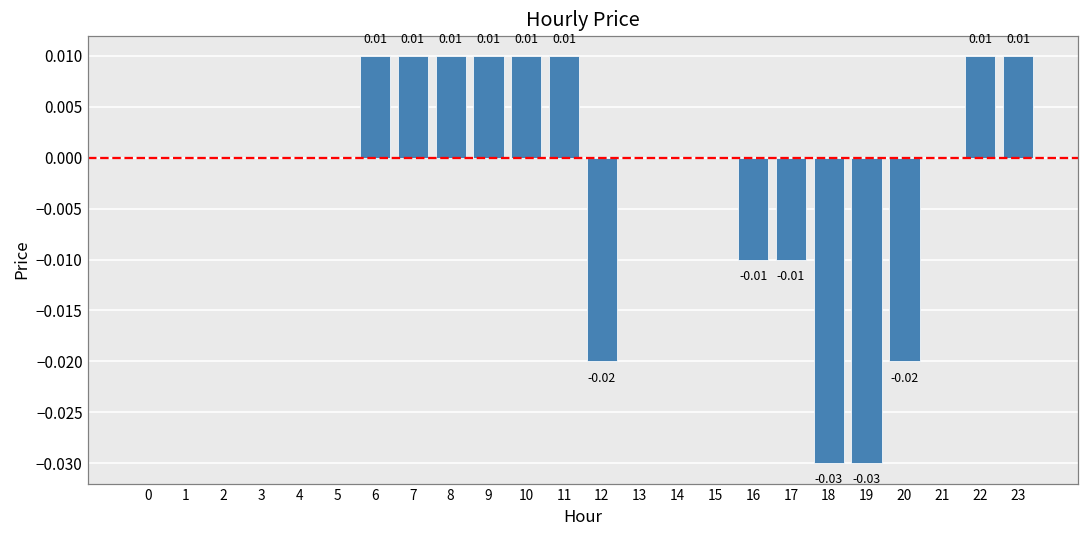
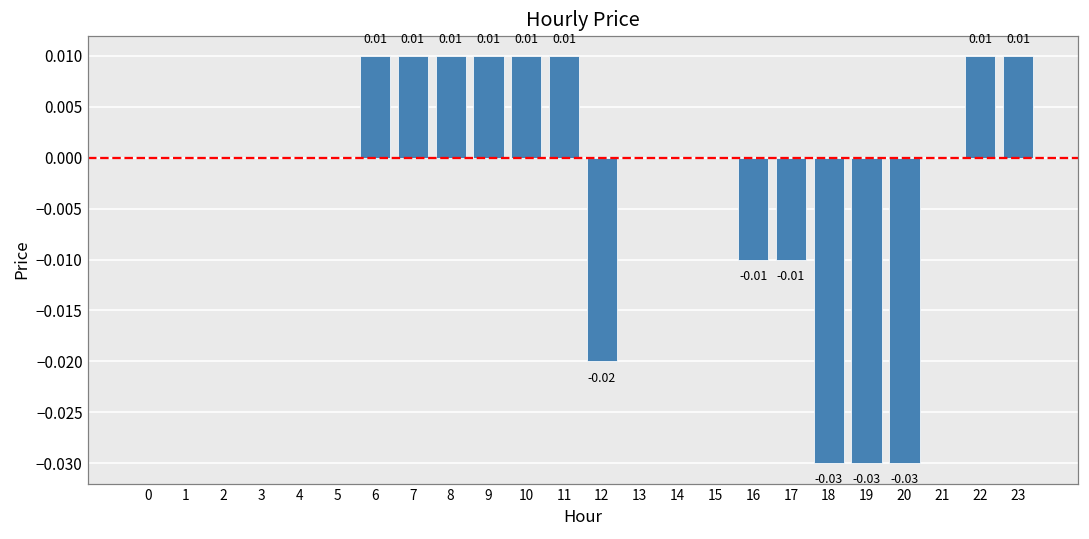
  {
    "6": 0.01,
    "7": 0.01,
    "8": 0.01,
    "9": 0.01,
    "10": 0.01,
    "11": 0.01,
    "12": -0.02,
    "16": -0.01,
    "17": -0.01,
    "18": -0.03,
    "19": -0.03,
-   "20": -0.02,
+   "20": -0.03,
    "22": 0.01,
    "23": 0.01
  }
